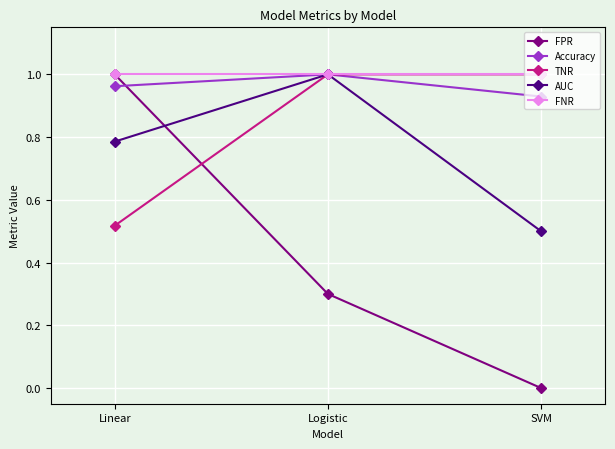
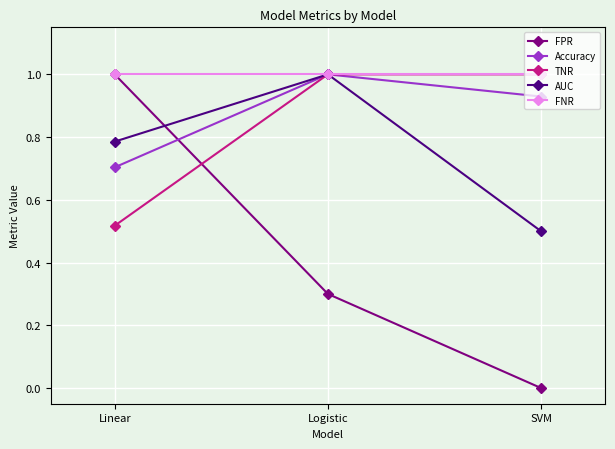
  {
    "Accuracy": {
-     "Linear": 0.96
+     "Linear": 0.70
    },
    "TNR": {
      "Linear": 0.52
    }
  }
